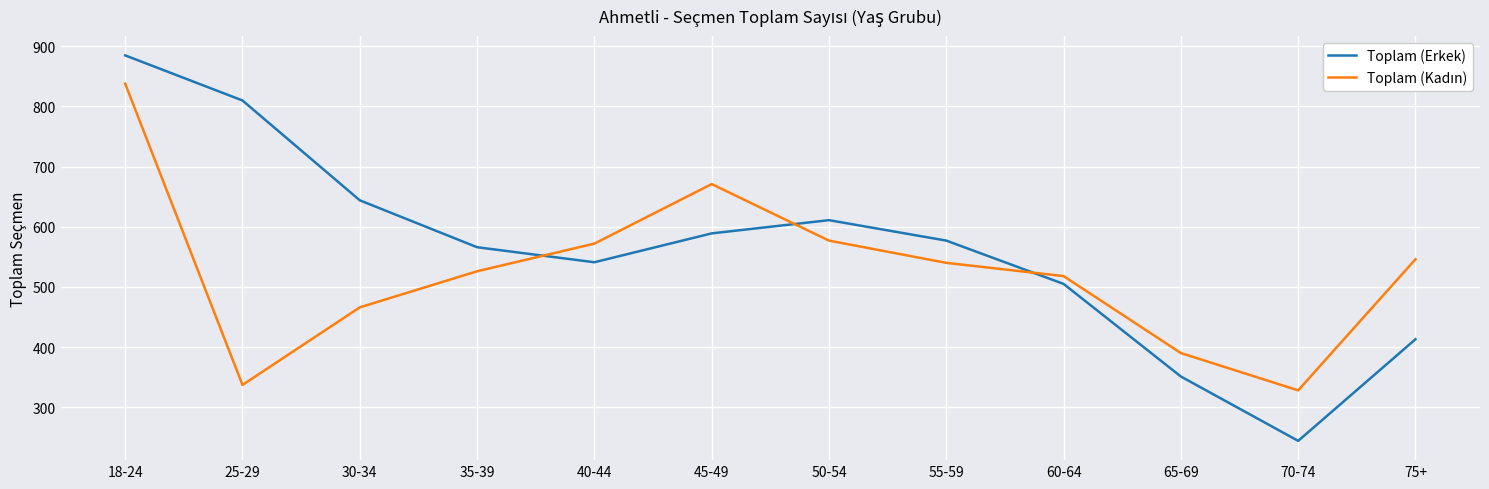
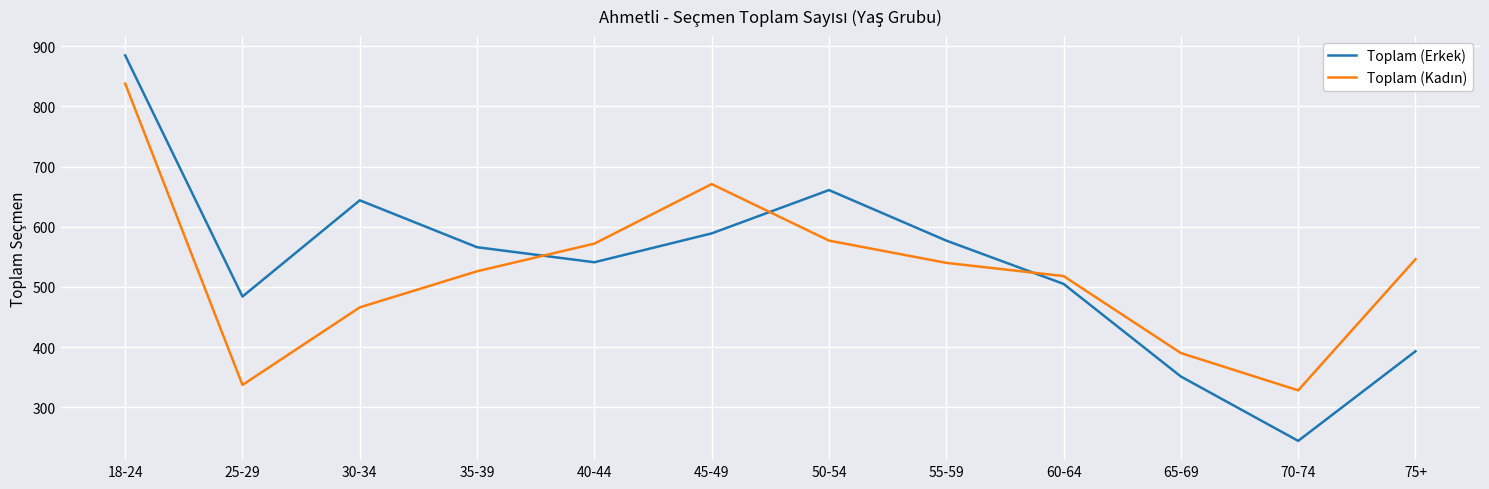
  {
    "Toplam (Erkek)": {
      "18-24": 890,
-     "25-29": 810,
+     "25-29": 480,
      "30-34": 640,
      "35-39": 570,
      "40-44": 540,
      "45-49": 590,
-     "50-54": 610,
+     "50-54": 660,
      "55-59": 580,
      "60-64": 510,
      "65-69": 350,
      "70-74": 240,
-     "75+": 410
+     "75+": 390
    },
    "Toplam (Kadın)": {
      "18-24": 840,
      "25-29": 340,
      "30-34": 470,
      "35-39": 530,
      "40-44": 570,
      "45-49": 670,
      "50-54": 580,
      "55-59": 540,
      "60-64": 520,
      "65-69": 390,
      "70-74": 330,
      "75+": 550
    }
  }
